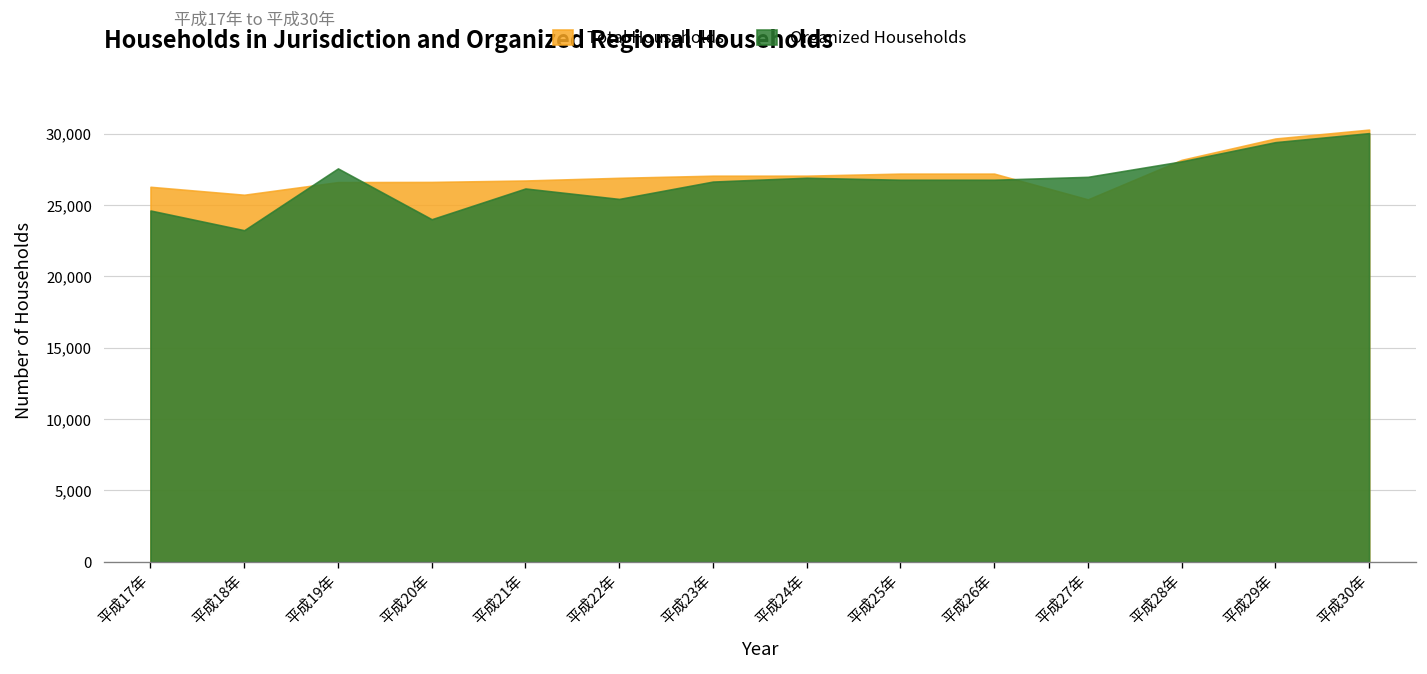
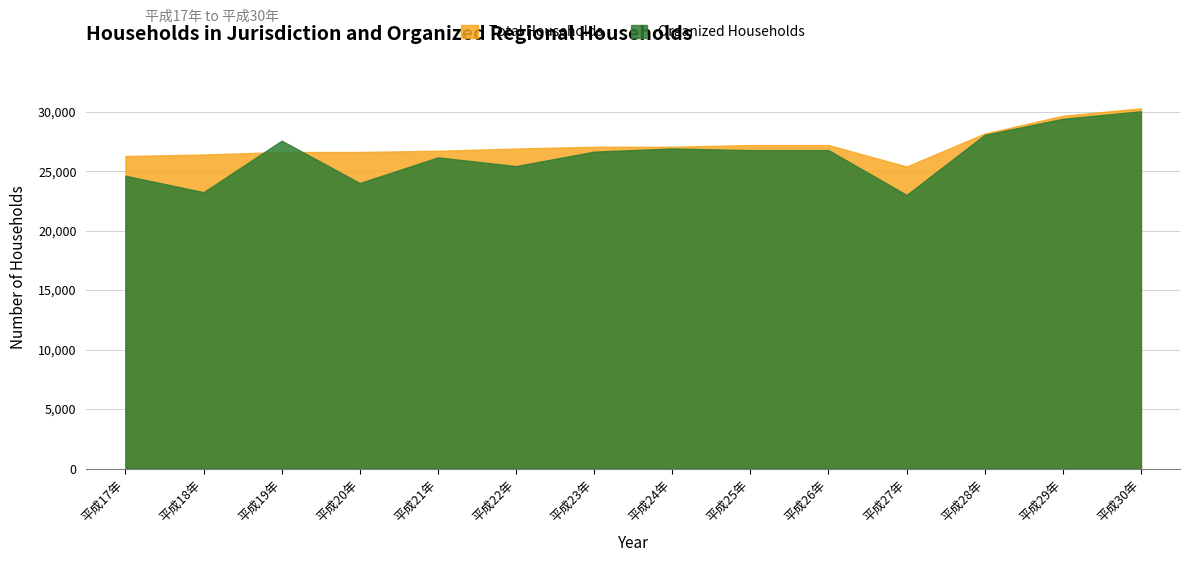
  {
    "Total Households": {
      "平成17年": "26,300",
-     "平成18年": "25,700",
+     "平成18年": "26,400",
      "平成19年": "26,600",
      "平成20年": "26,600",
      "平成21年": "26,700",
      "平成22年": "26,900",
      "平成23年": "27,000",
      "平成25年": "27,200",
      "平成26年": "27,200",
      "平成27年": "25,400",
      "平成29年": "29,700",
      "平成30年": "30,300"
    },
    "Organized Households": {
      "平成17年": "24,600",
      "平成18年": "23,200",
      "平成19年": "27,600",
      "平成20年": "24,000",
      "平成21年": "26,200",
      "平成22年": "25,400",
      "平成23年": "26,600",
      "平成25年": "26,800",
      "平成26年": "26,800",
-     "平成27年": "27,000",
+     "平成27年": "23,000",
      "平成29年": "29,400",
      "平成30年": "30,000"
    }
  }
